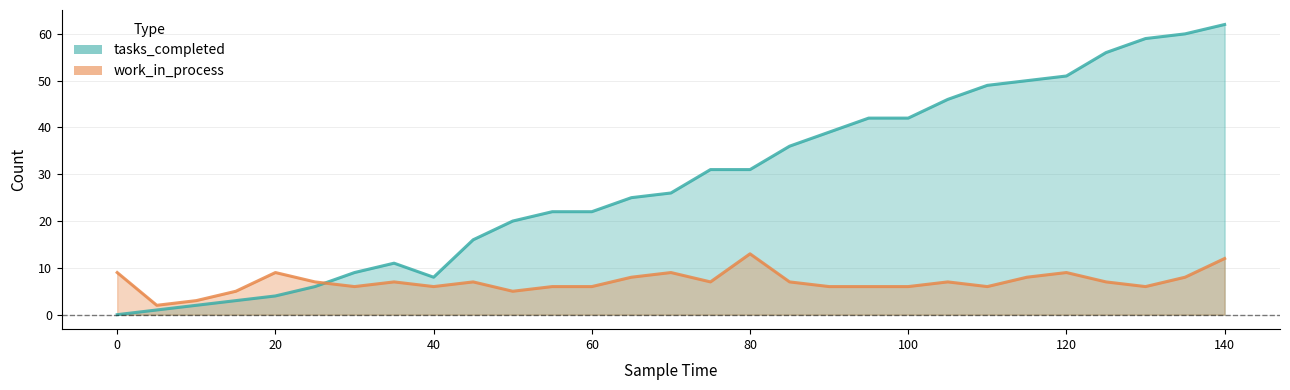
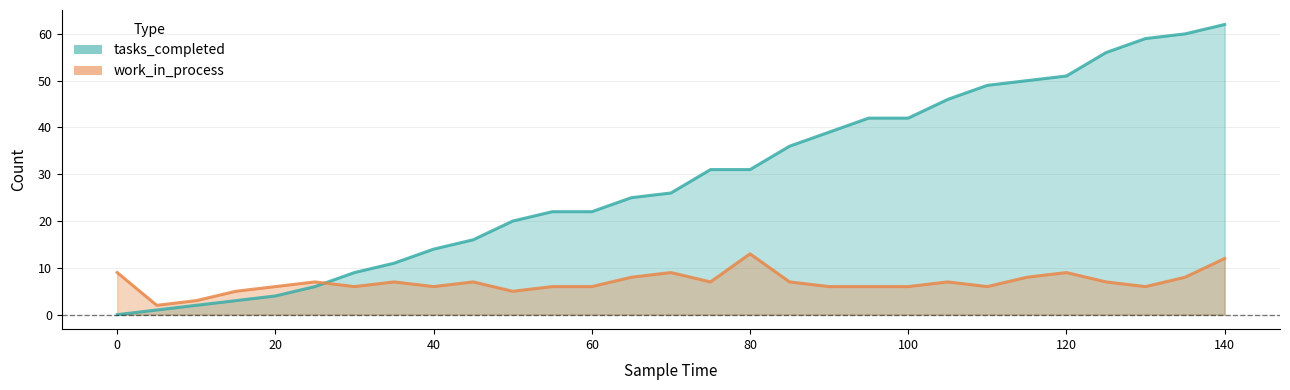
  {
    "tasks_completed": {
      "0": 0,
      "20": 4,
-     "40": 8,
+     "40": 14,
      "60": 22,
      "80": 31,
      "100": 42,
      "120": 51,
      "140": 62
    },
    "work_in_process": {
      "0": 9,
-     "20": 9,
+     "20": 6,
      "40": 6,
      "60": 6,
      "80": 13,
      "100": 6,
      "120": 9,
      "140": 12
    }
  }
